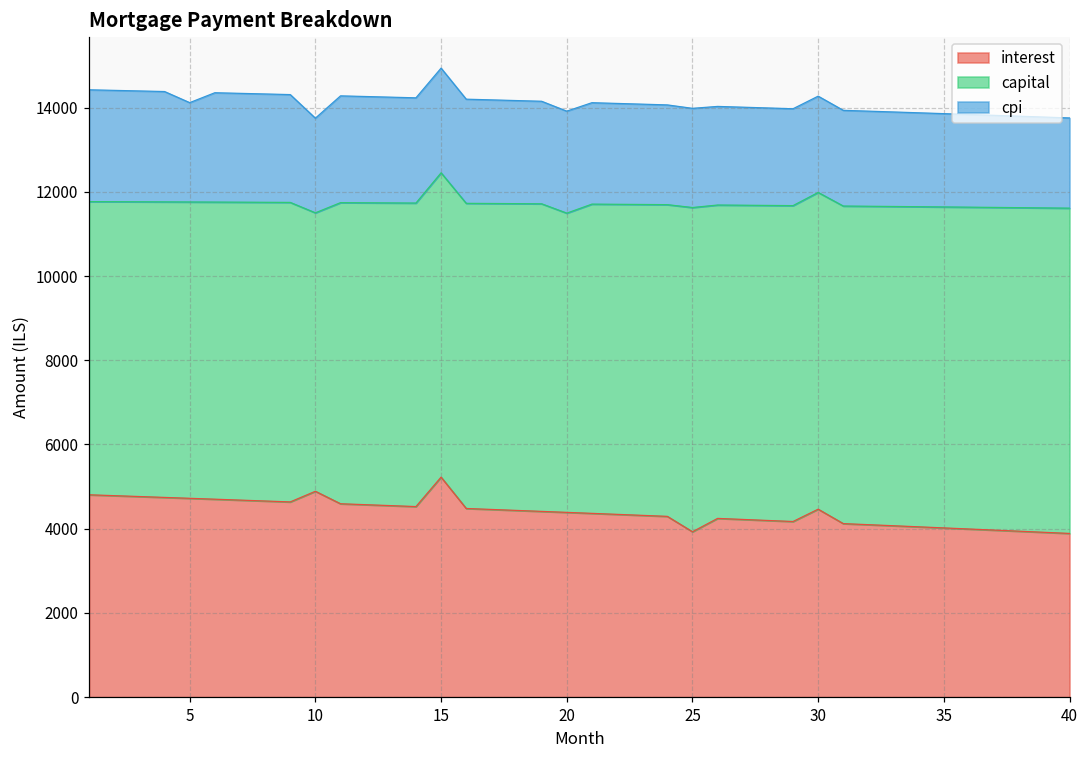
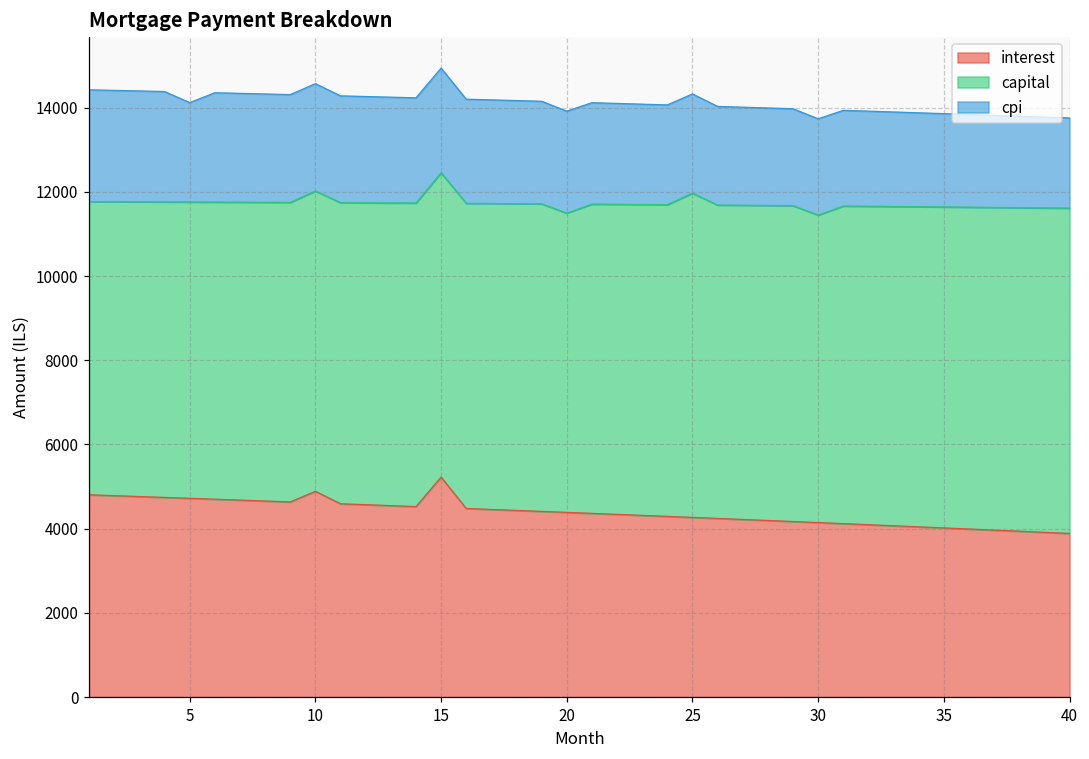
  {
    "interest": {
      "5": 4700,
      "10": 4900,
      "15": 5200,
      "20": 4400,
-     "25": 3900,
-     "30": 4500,
+     "25": 4300,
+     "30": 4100,
      "35": 4000,
      "40": 3900
    },
    "capital": {
      "5": 7000,
-     "10": 6600,
+     "10": 7100,
      "15": 7200,
      "20": 7100,
      "25": 7700,
-     "30": 7500,
+     "30": 7300,
      "35": 7600,
      "40": 7700
    },
    "cpi": {
      "5": 2400,
-     "10": 2200,
+     "10": 2500,
      "15": 2500,
      "20": 2400,
      "25": 2400,
      "30": 2300,
      "35": 2200,
      "40": 2100
    }
  }
